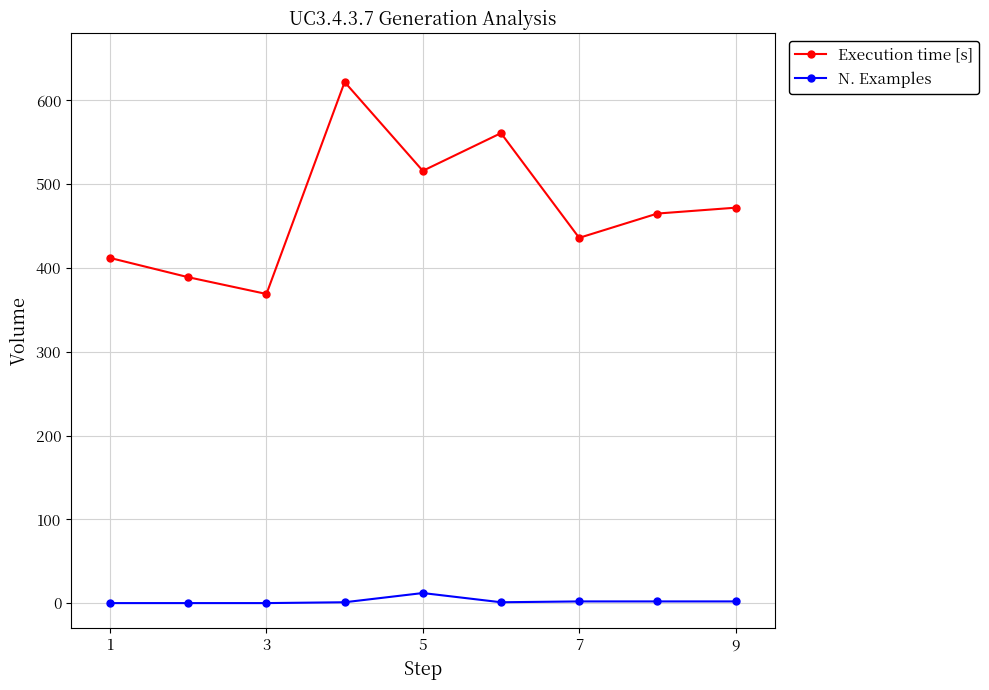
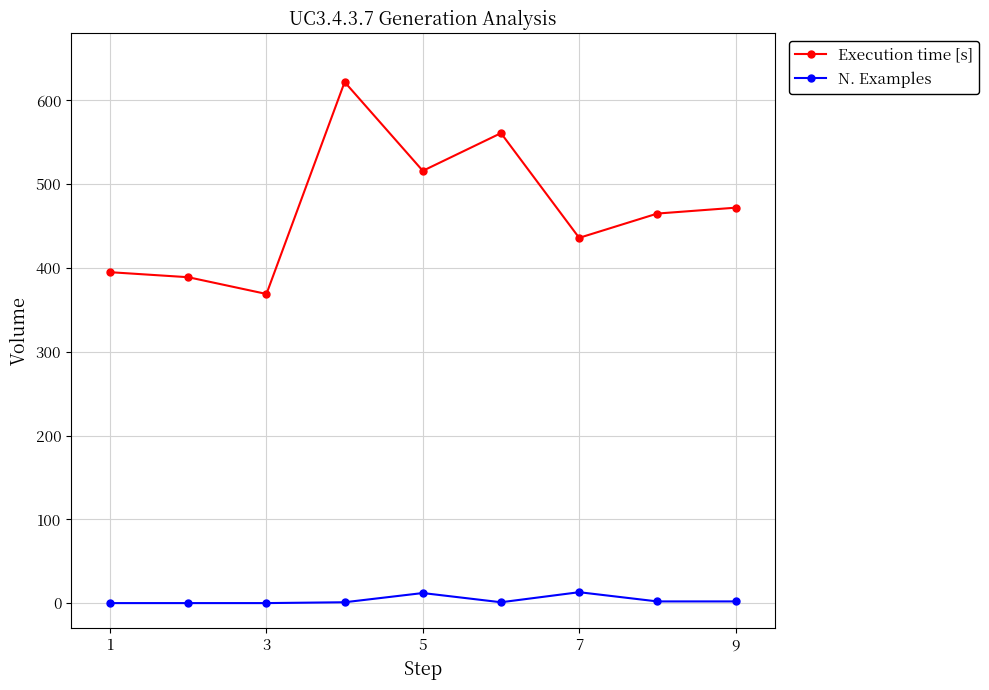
  {
    "Execution time [s]": {
-     "1": 410,
+     "1": 400,
      "3": 370,
      "5": 520,
      "7": 440,
      "9": 470
    },
    "N. Examples": {
      "1": 0,
      "3": 0,
      "5": 10,
-     "7": 0,
+     "7": 10,
      "9": 0
    }
  }
